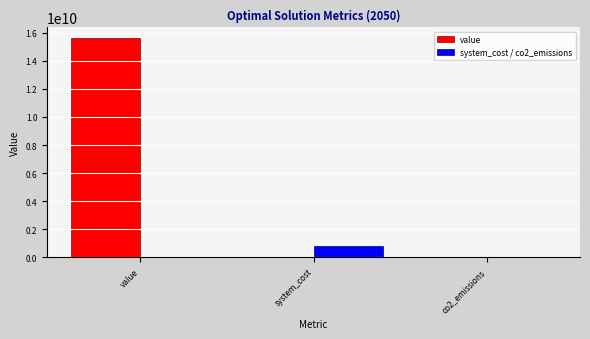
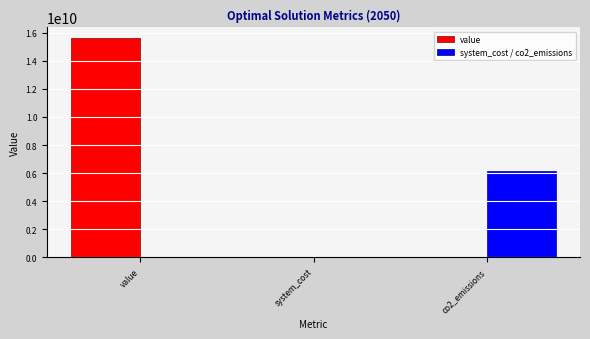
  {
    "value": {
      "value": 15600000000,
      "system_cost": 0,
      "co2_emissions": 0
    },
    "system_cost / co2_emissions": {
      "value": 0,
-     "system_cost": 800000000,
-     "co2_emissions": 0
+     "system_cost": 0,
+     "co2_emissions": 6100000000
    }
  }
